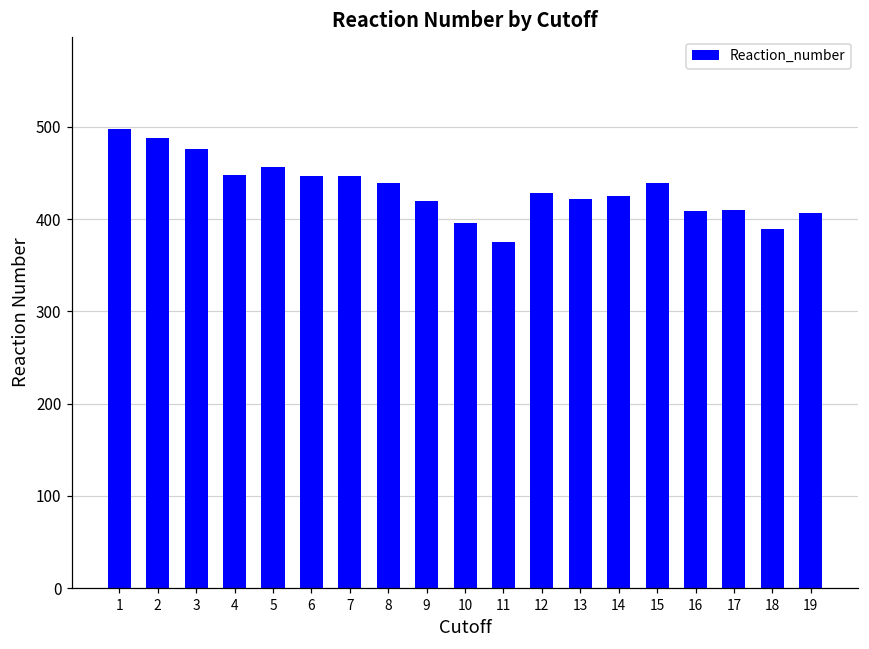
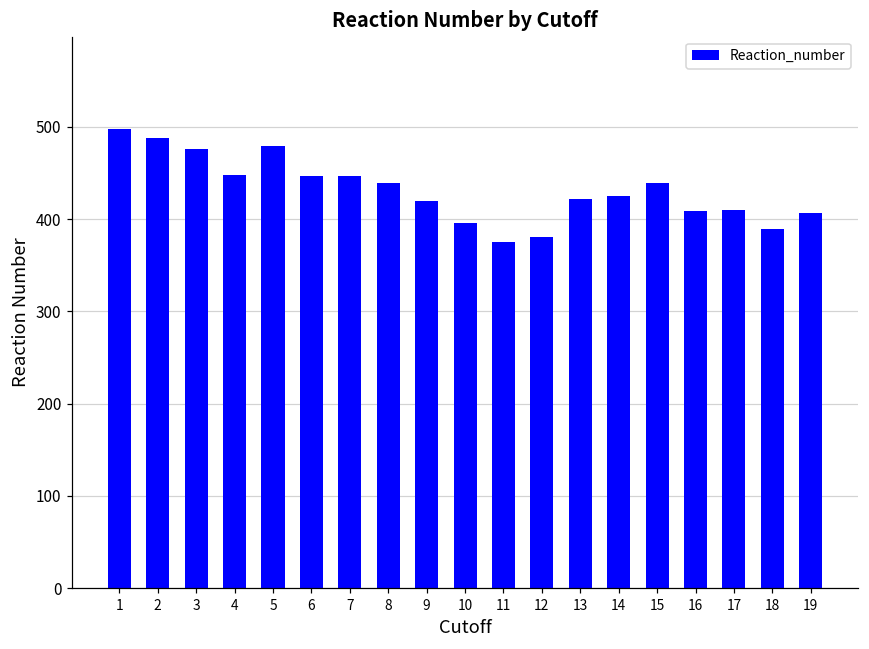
  {
    "1": 500,
    "2": 490,
    "3": 480,
    "4": 450,
-   "5": 460,
+   "5": 480,
    "6": 450,
    "7": 450,
    "8": 440,
    "9": 420,
    "10": 400,
    "11": 380,
-   "12": 430,
+   "12": 380,
    "13": 420,
    "14": 430,
    "15": 440,
    "16": 410,
    "17": 410,
    "18": 390,
    "19": 410
  }
